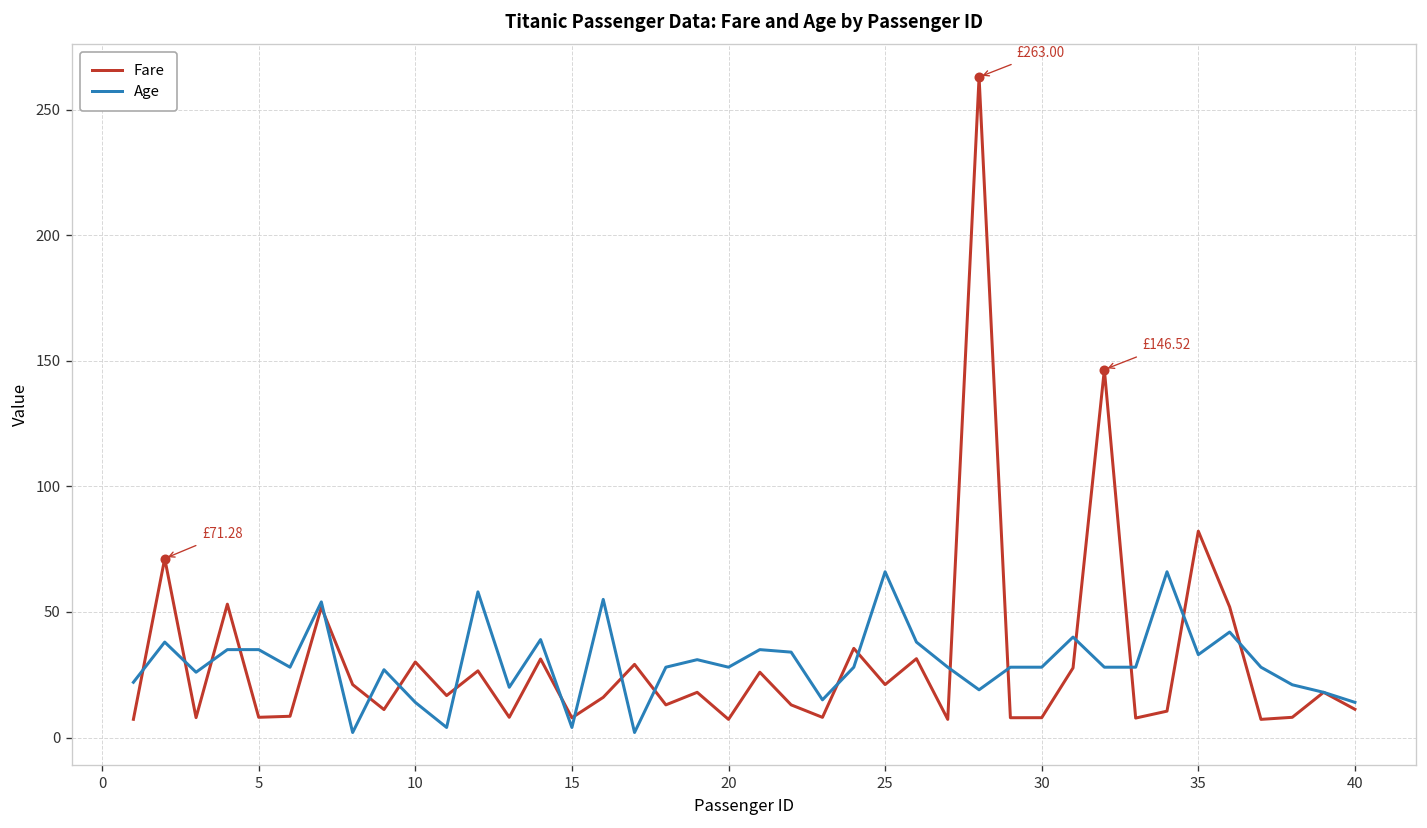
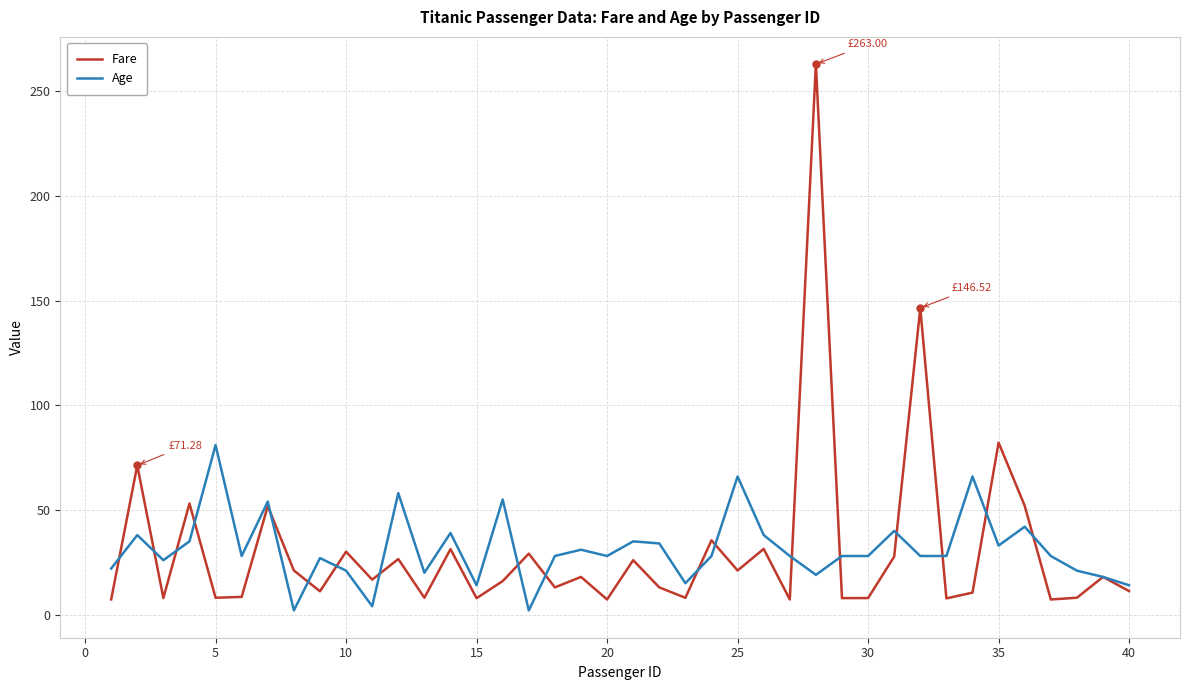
  {
    "Age": {
-     "5": 35,
-     "10": 14,
-     "15": 4,
+     "5": 81,
+     "10": 21,
+     "15": 14,
      "20": 28,
      "25": 66,
      "30": 28,
      "35": 33,
      "40": 14
    }
  }
